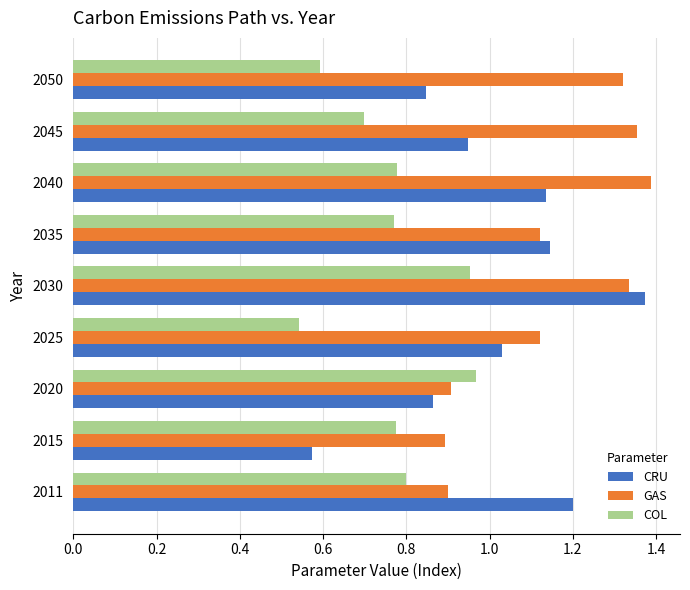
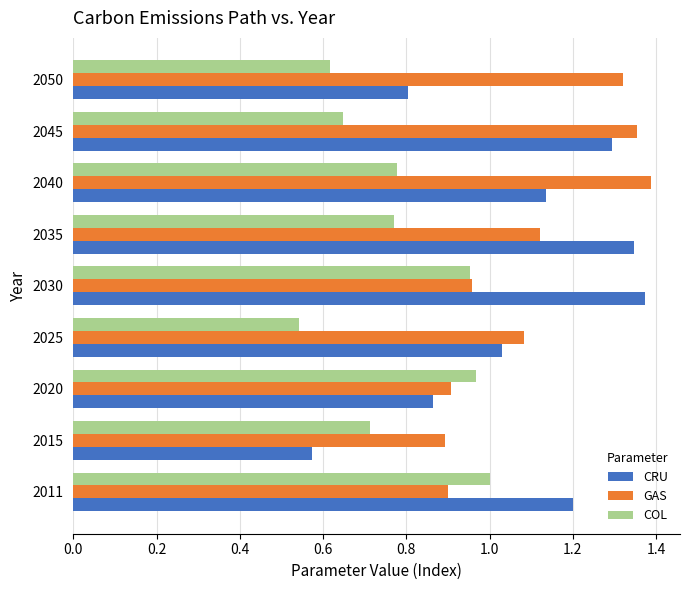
  {
    "CRU": {
-     "2050": 0.85,
-     "2045": 0.95,
+     "2050": 0.81,
+     "2045": 1.29,
      "2040": 1.14,
-     "2035": 1.14,
+     "2035": 1.35,
      "2030": 1.37,
      "2025": 1.03,
      "2020": 0.86,
      "2015": 0.57,
      "2011": 1.20
    },
    "GAS": {
      "2050": 1.32,
      "2045": 1.35,
      "2040": 1.39,
      "2035": 1.12,
-     "2030": 1.33,
-     "2025": 1.12,
+     "2030": 0.96,
+     "2025": 1.08,
      "2020": 0.91,
      "2015": 0.89,
      "2011": 0.90
    },
    "COL": {
-     "2050": 0.59,
-     "2045": 0.70,
+     "2050": 0.62,
+     "2045": 0.65,
      "2040": 0.78,
      "2035": 0.77,
      "2030": 0.95,
      "2025": 0.54,
      "2020": 0.97,
-     "2015": 0.78,
-     "2011": 0.8
+     "2015": 0.71,
+     "2011": 1.0
    }
  }
